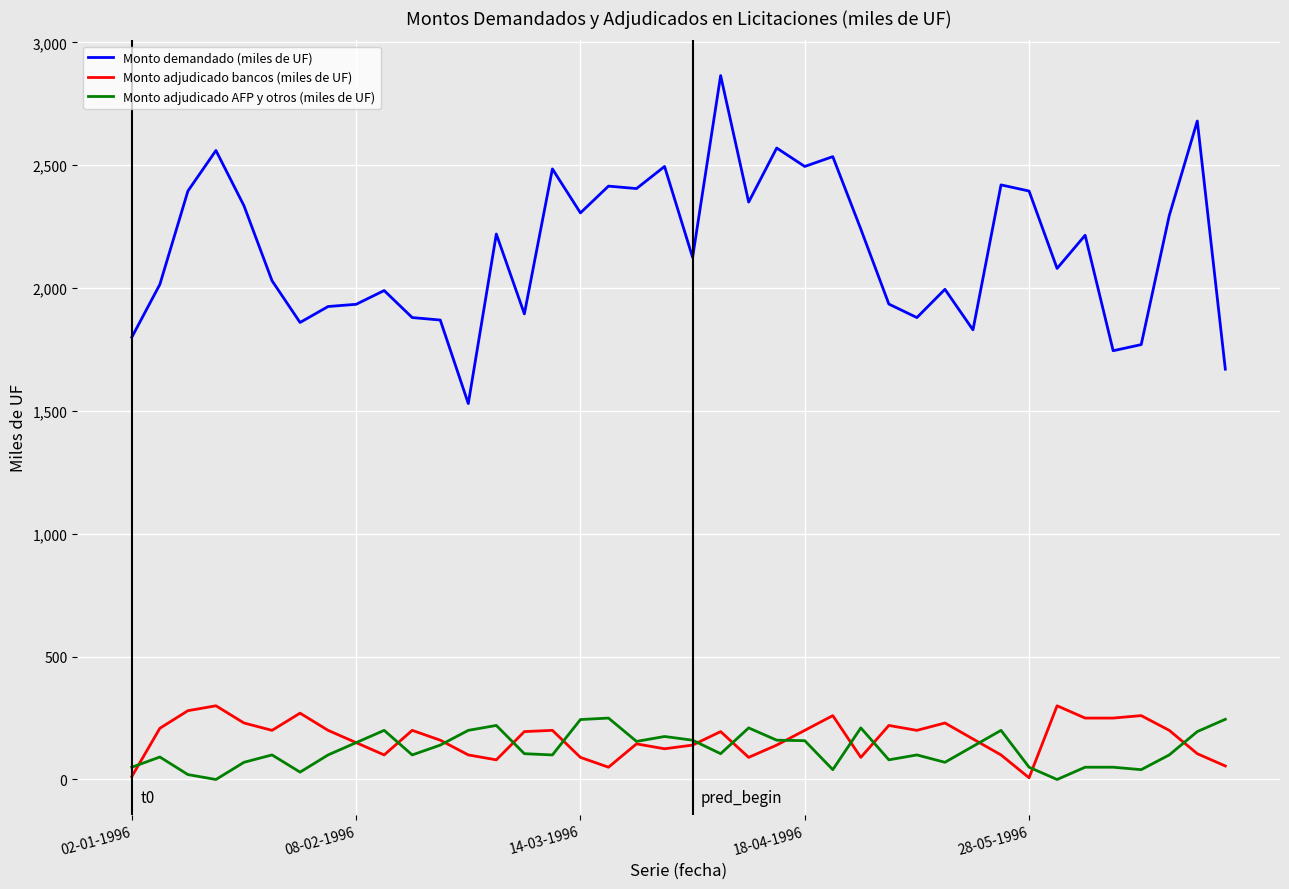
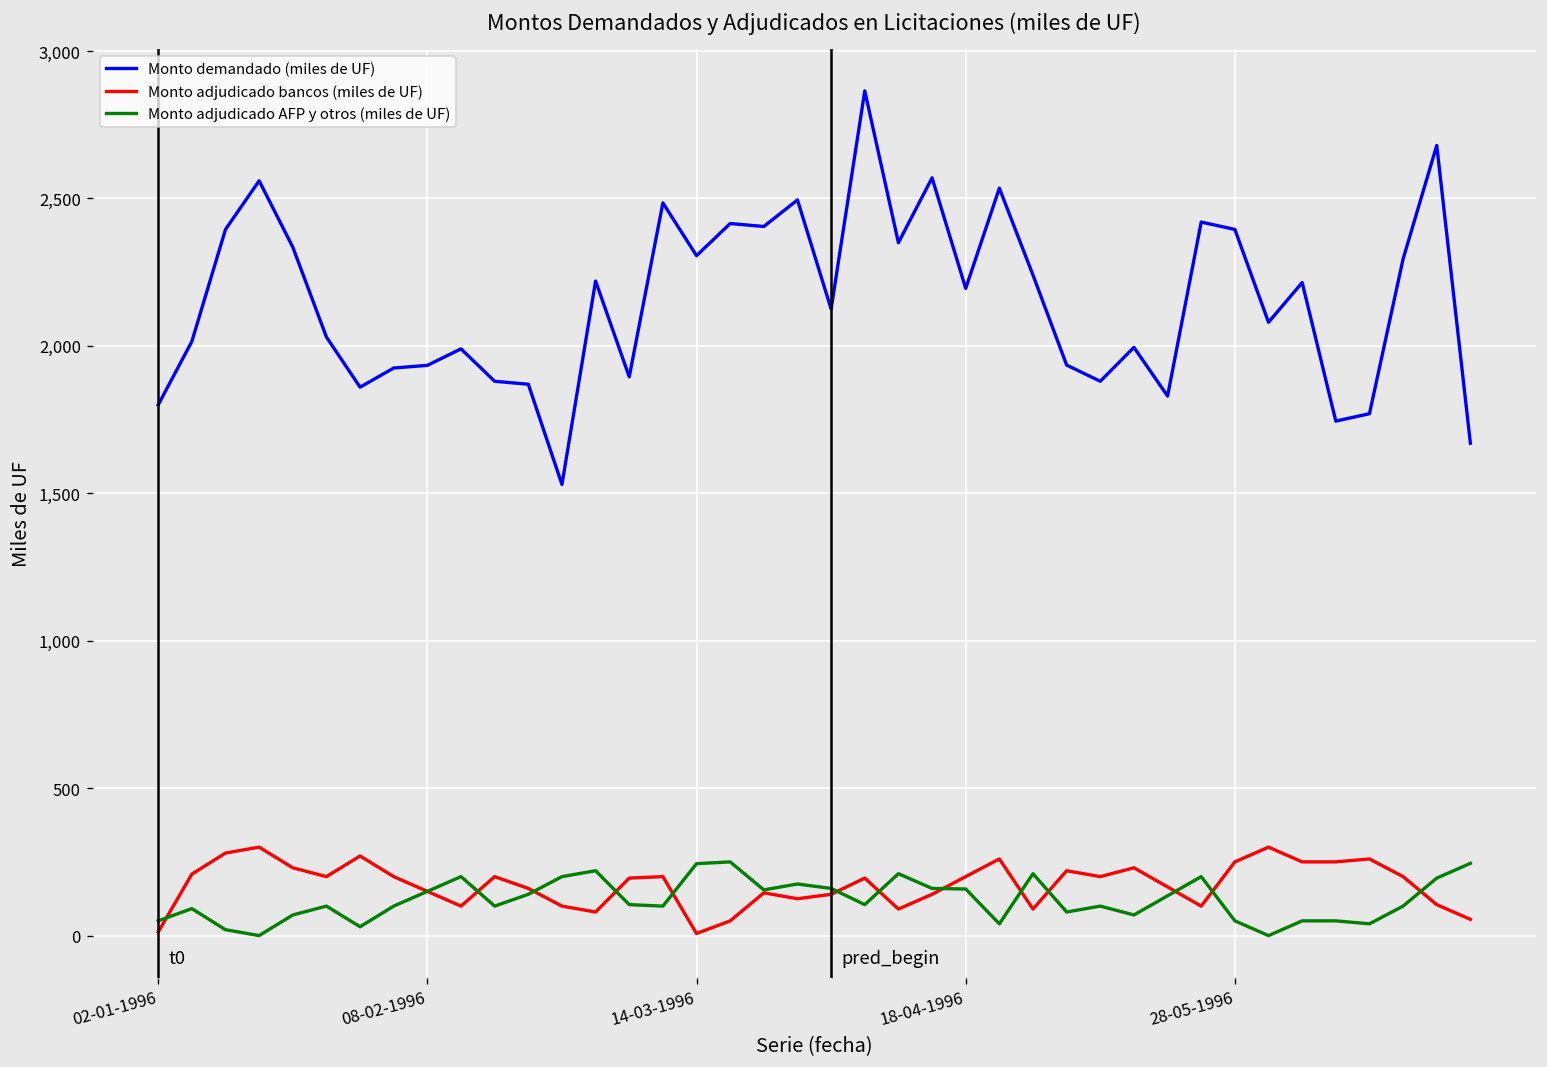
  {
    "Monto demandado (miles de UF)": {
      "02-01-1996": "1,800",
      "08-02-1996": "1,930",
      "14-03-1996": "2,310",
-     "18-04-1996": "2,500",
+     "18-04-1996": "2,200",
      "28-05-1996": "2,400"
    },
    "Monto adjudicado bancos (miles de UF)": {
      "02-01-1996": "10",
-     "14-03-1996": "90",
+     "14-03-1996": "10",
      "18-04-1996": "200",
-     "28-05-1996": "10"
+     "28-05-1996": "250"
    },
    "Monto adjudicado AFP y otros (miles de UF)": {
      "02-01-1996": "50",
      "14-03-1996": "240",
      "18-04-1996": "160",
      "28-05-1996": "50"
    }
  }
